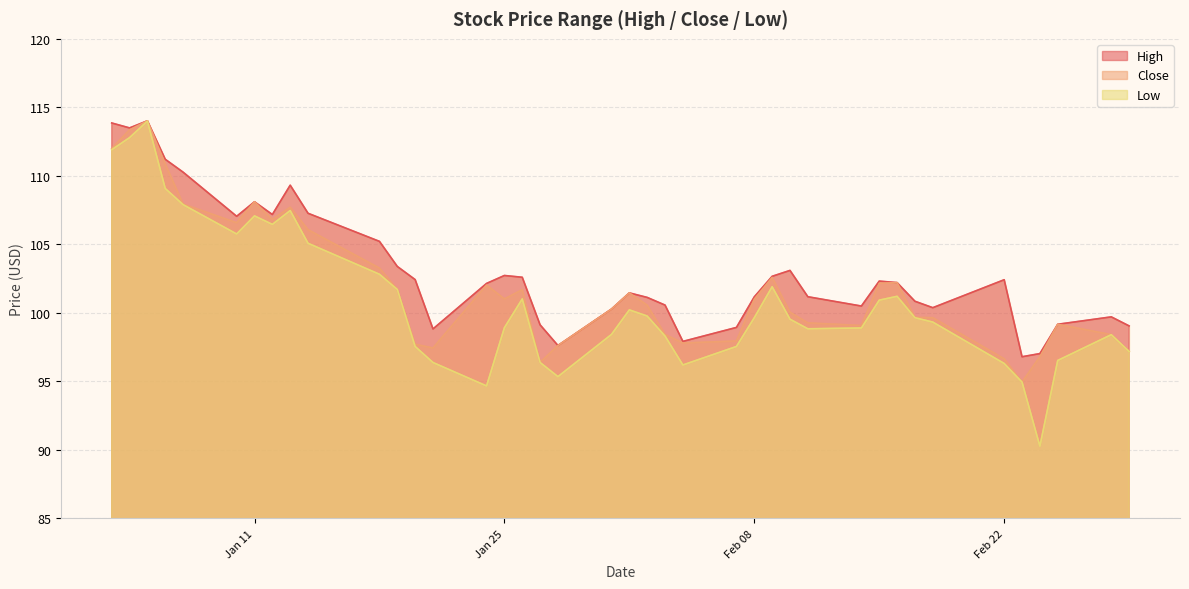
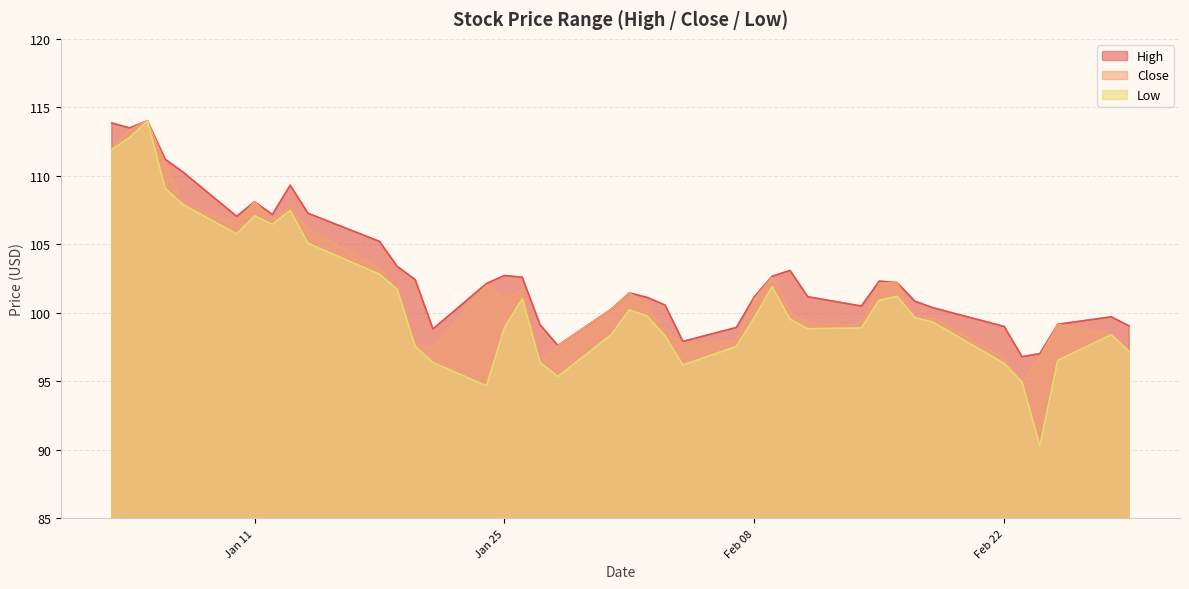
  {
    "High": {
      "Jan 25": 102.7,
-     "Feb 22": 102.4
+     "Feb 22": 99.0
    }
  }
